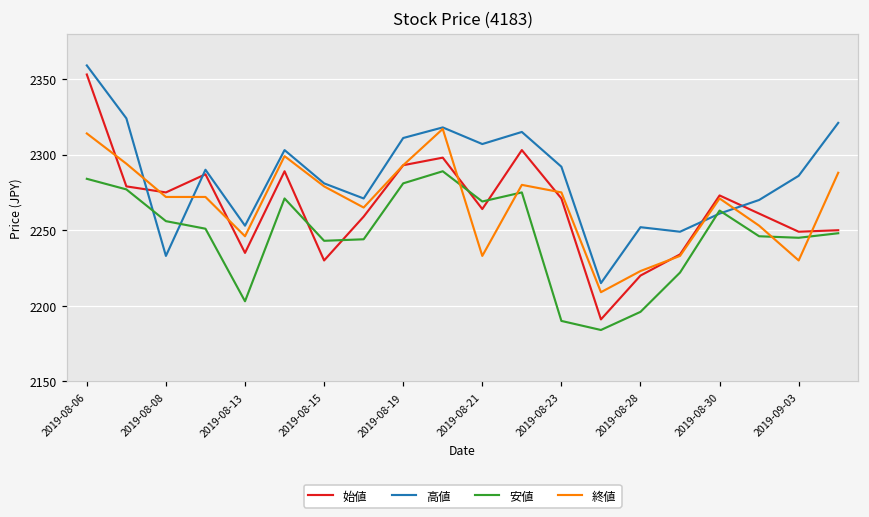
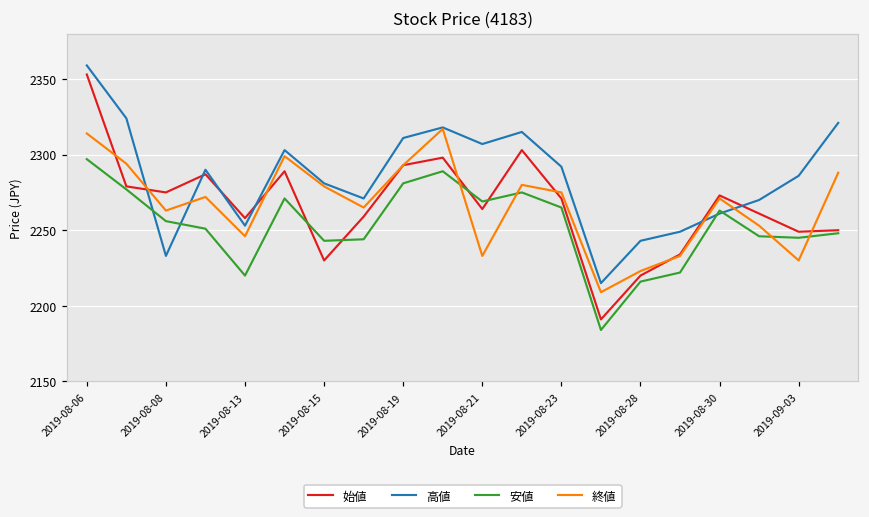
  {
    "始値": {
      "2019-08-06": 2353,
      "2019-08-08": 2275,
-     "2019-08-13": 2235,
+     "2019-08-13": 2258,
      "2019-08-15": 2230,
      "2019-08-21": 2264,
      "2019-08-23": 2271,
      "2019-08-28": 2220,
      "2019-08-30": 2273,
      "2019-09-03": 2249
    },
    "高値": {
      "2019-08-06": 2359,
      "2019-08-08": 2233,
      "2019-08-13": 2253,
      "2019-08-15": 2281,
      "2019-08-19": 2311,
      "2019-08-21": 2307,
      "2019-08-23": 2292,
-     "2019-08-28": 2252,
+     "2019-08-28": 2243,
      "2019-08-30": 2261,
      "2019-09-03": 2286
    },
    "安値": {
-     "2019-08-06": 2284,
+     "2019-08-06": 2297,
      "2019-08-08": 2256,
-     "2019-08-13": 2203,
+     "2019-08-13": 2220,
      "2019-08-15": 2243,
      "2019-08-19": 2281,
      "2019-08-21": 2269,
-     "2019-08-23": 2190,
-     "2019-08-28": 2196,
+     "2019-08-23": 2265,
+     "2019-08-28": 2216,
      "2019-08-30": 2263,
      "2019-09-03": 2245
    },
    "終値": {
      "2019-08-06": 2314,
-     "2019-08-08": 2272,
+     "2019-08-08": 2263,
      "2019-08-13": 2246,
      "2019-08-15": 2279,
      "2019-08-21": 2233,
      "2019-08-23": 2275,
      "2019-08-28": 2223,
      "2019-08-30": 2271,
      "2019-09-03": 2230
    }
  }
